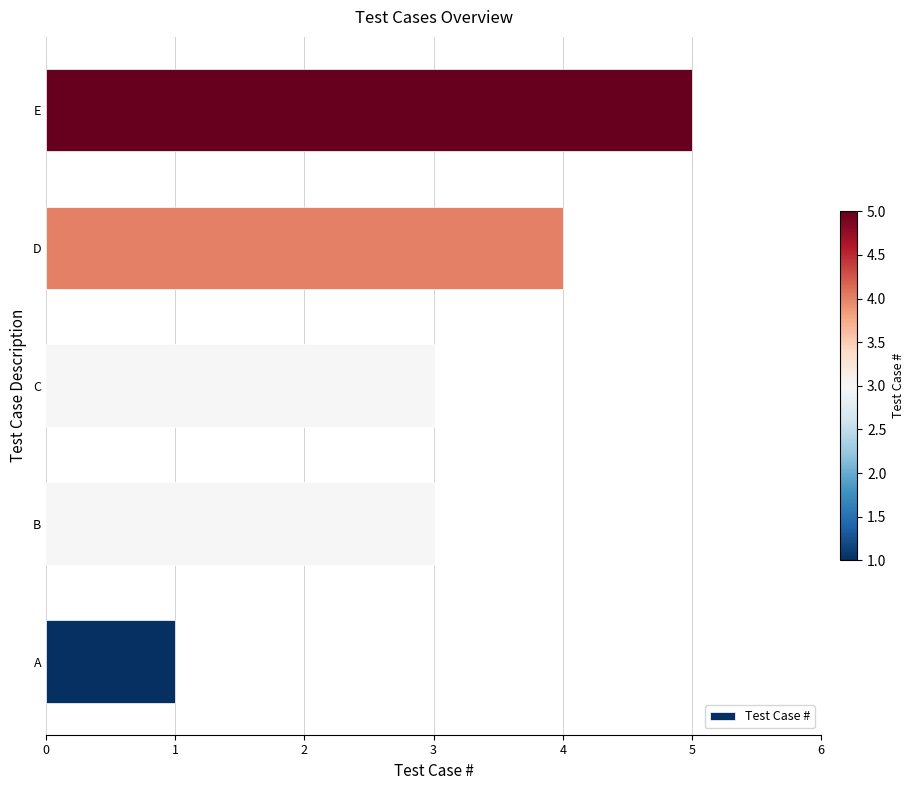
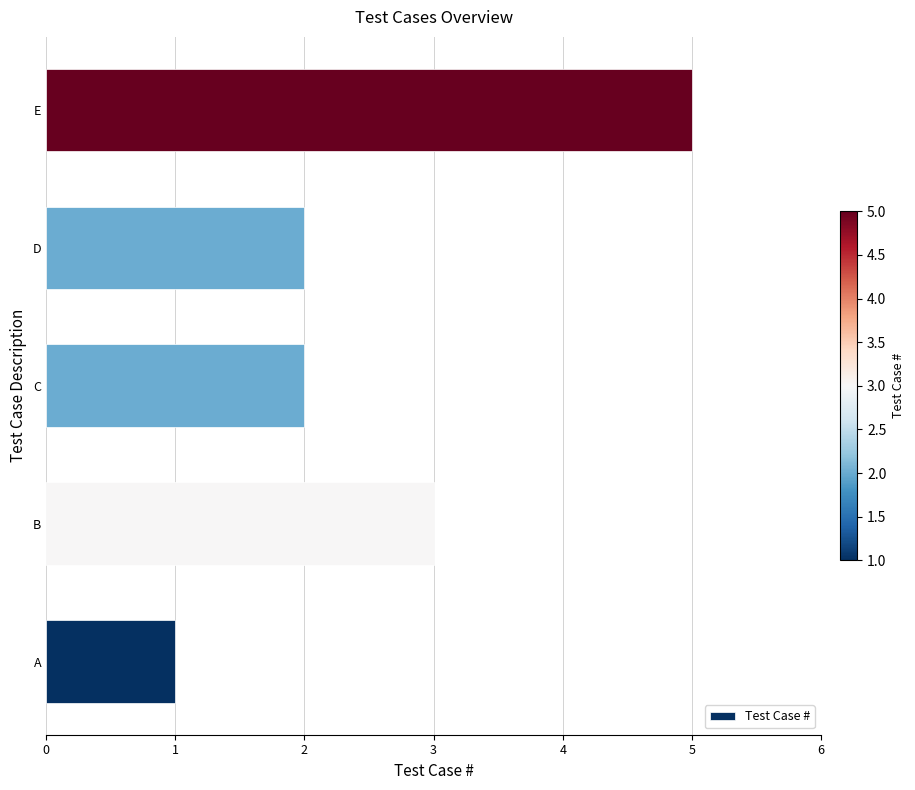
  {
    "E": 5,
-   "D": 4,
-   "C": 3,
+   "D": 2,
+   "C": 2,
    "B": 3,
    "A": 1
  }
